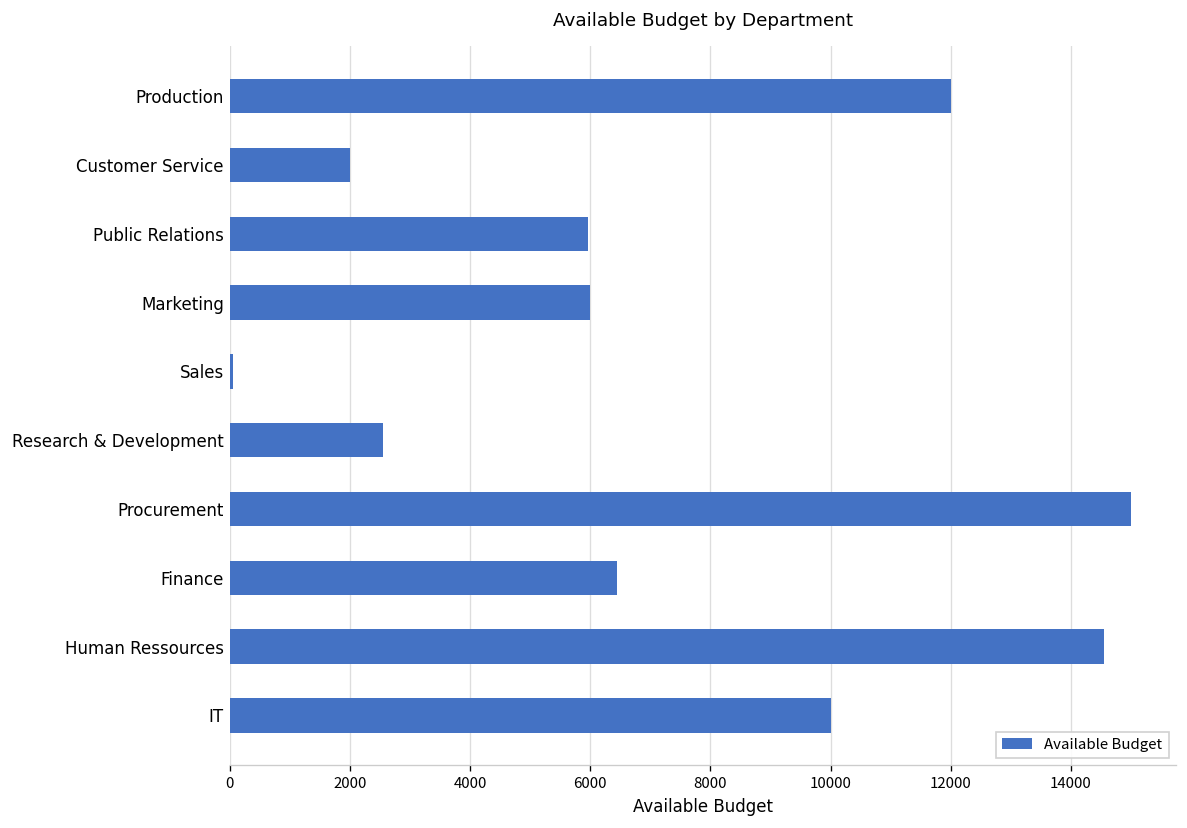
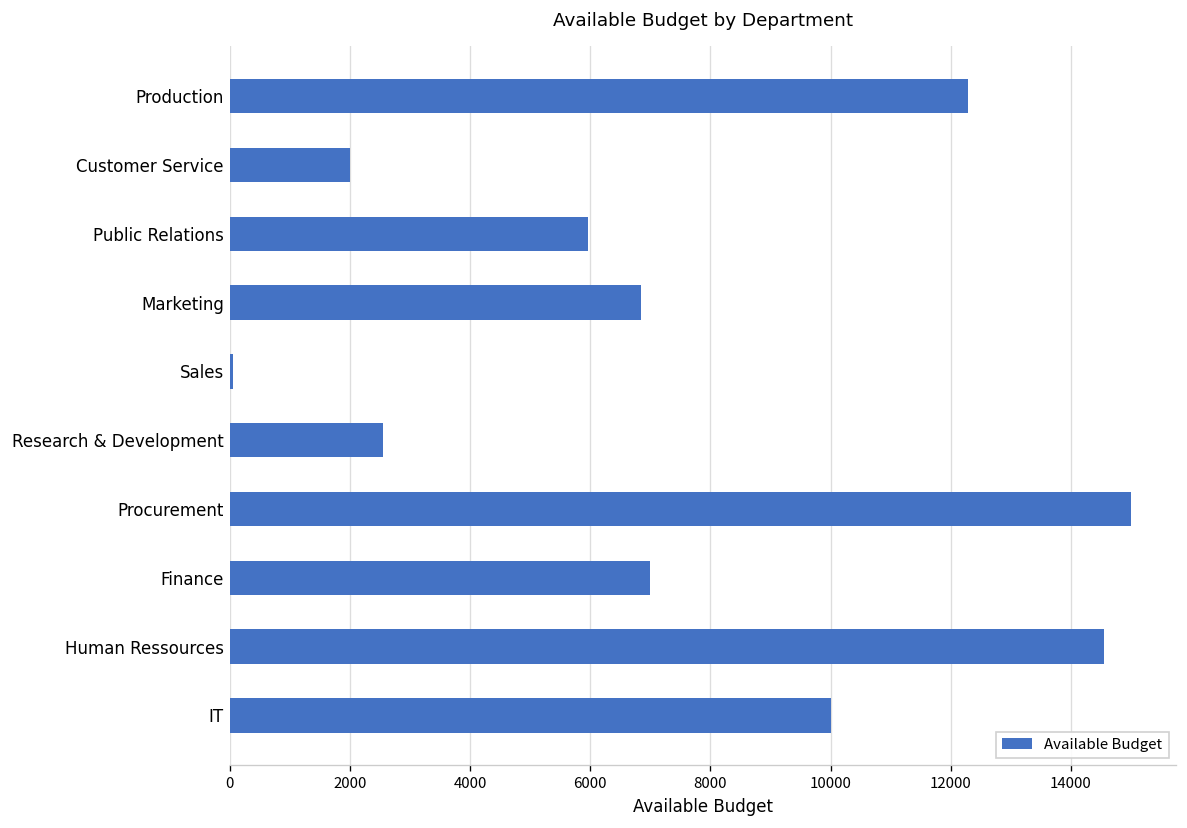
  {
-   "Production": 12000,
+   "Production": 12300,
    "Customer Service": 2000,
    "Public Relations": 6000,
-   "Marketing": 6000,
+   "Marketing": 6900,
    "Sales": 100,
    "Research & Development": 2600,
    "Procurement": 15000,
-   "Finance": 6500,
+   "Finance": 7000,
    "Human Ressources": 14600,
    "IT": 10000
  }
